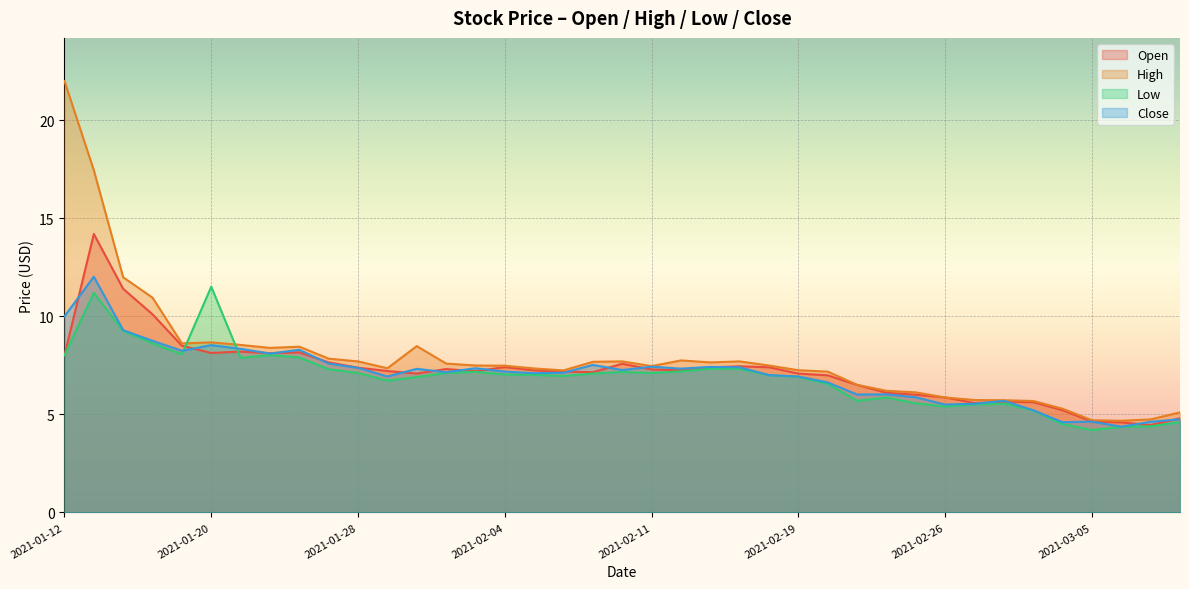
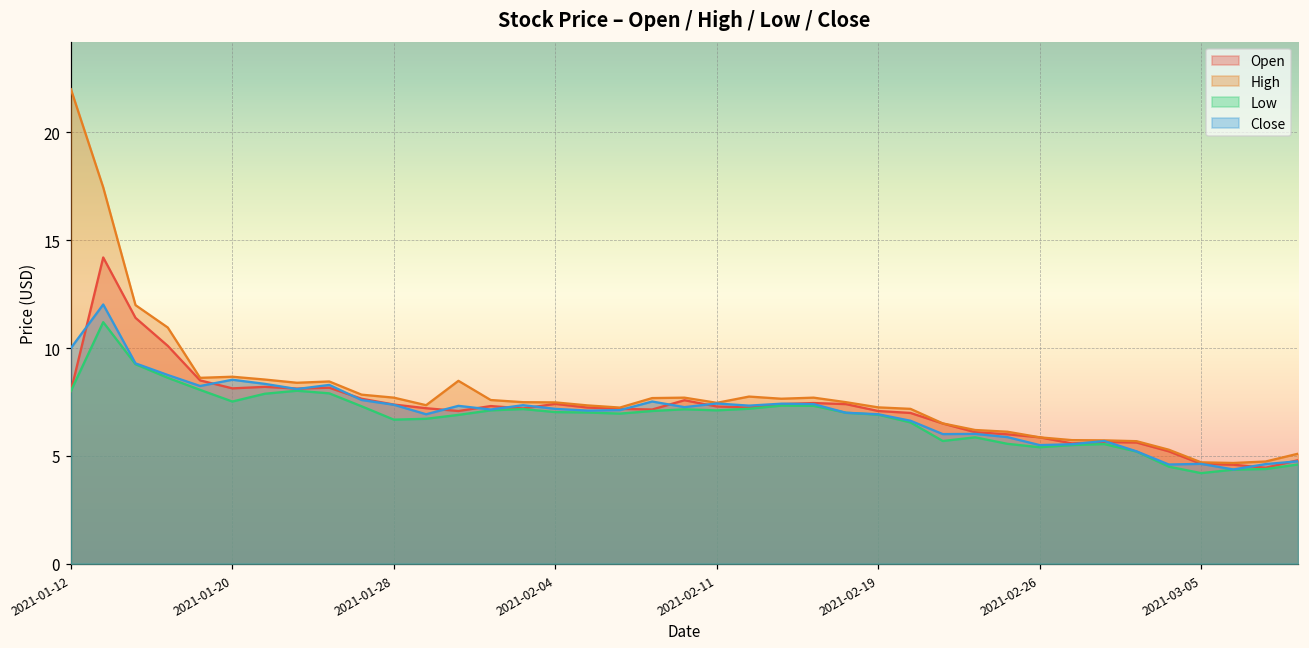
  {
    "Low": {
-     "2021-01-20": 11.5,
-     "2021-01-28": 7.1,
+     "2021-01-20": 7.5,
+     "2021-01-28": 6.7,
      "2021-02-04": 7.0,
      "2021-02-11": 7.1,
      "2021-03-05": 4.2
    },
    "Close": {
      "2021-01-12": 10.0,
      "2021-01-20": 8.5,
      "2021-02-04": 7.2
    }
  }
